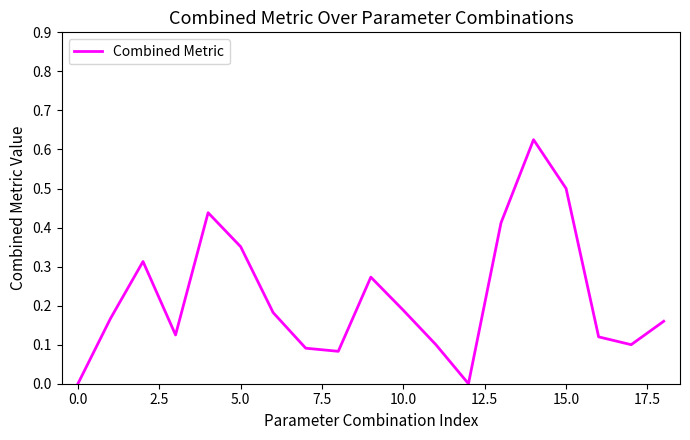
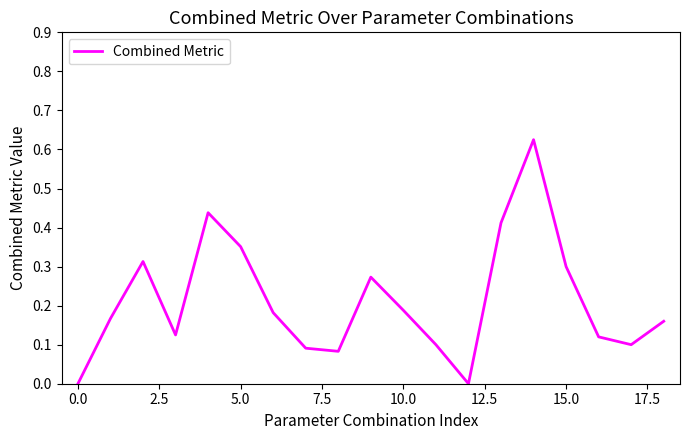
  {
    "0.0": 0.0,
    "5.0": 0.35,
    "10.0": 0.19,
-   "15.0": 0.5
+   "15.0": 0.3
  }
